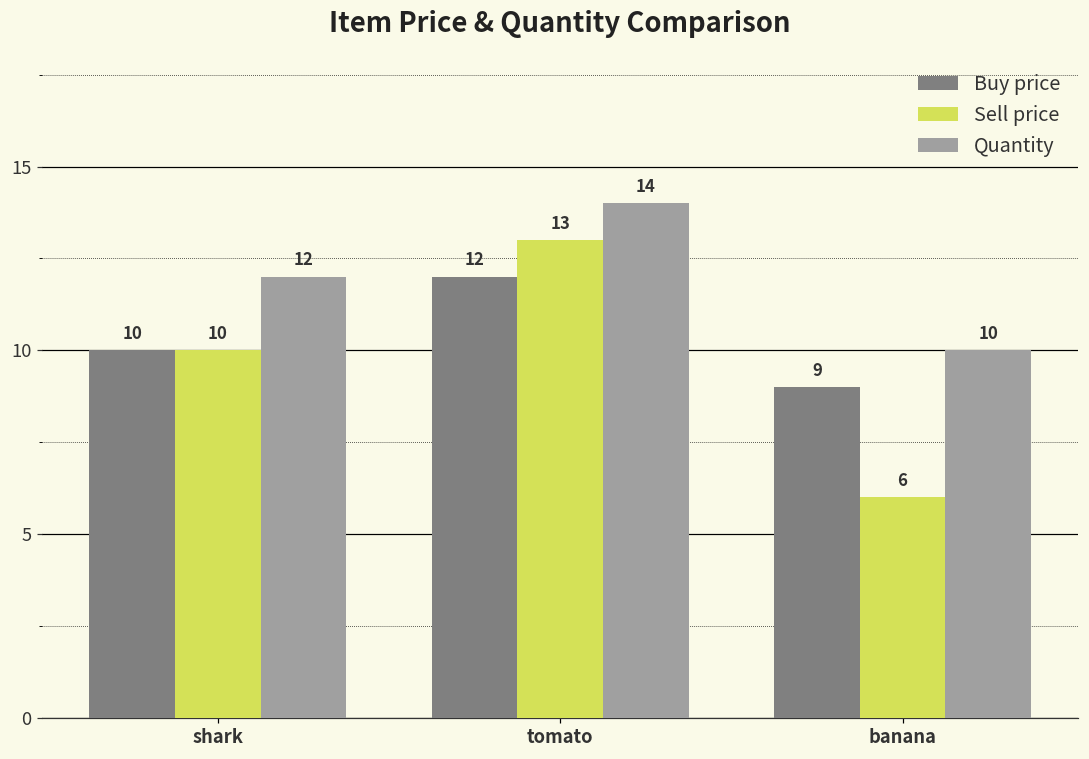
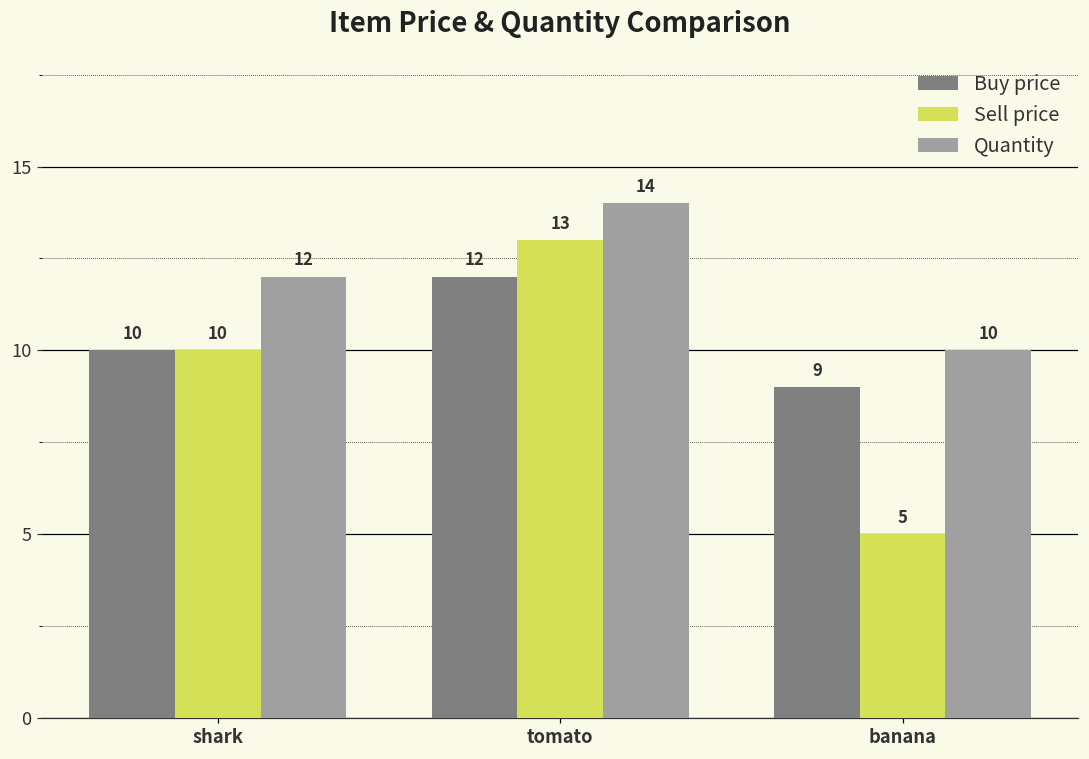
  {
    "Sell price": {
      "shark": 10,
      "tomato": 13,
-     "banana": 6
+     "banana": 5
    }
  }
